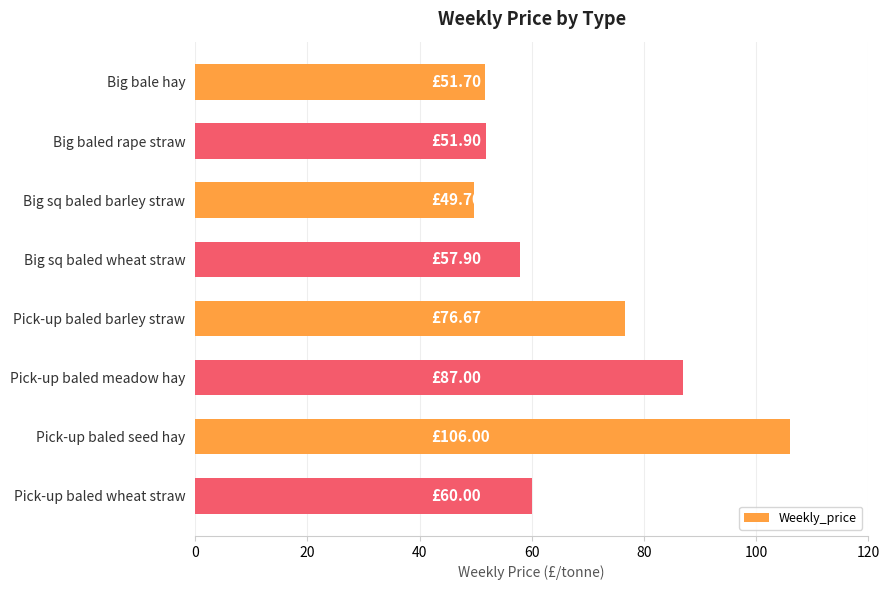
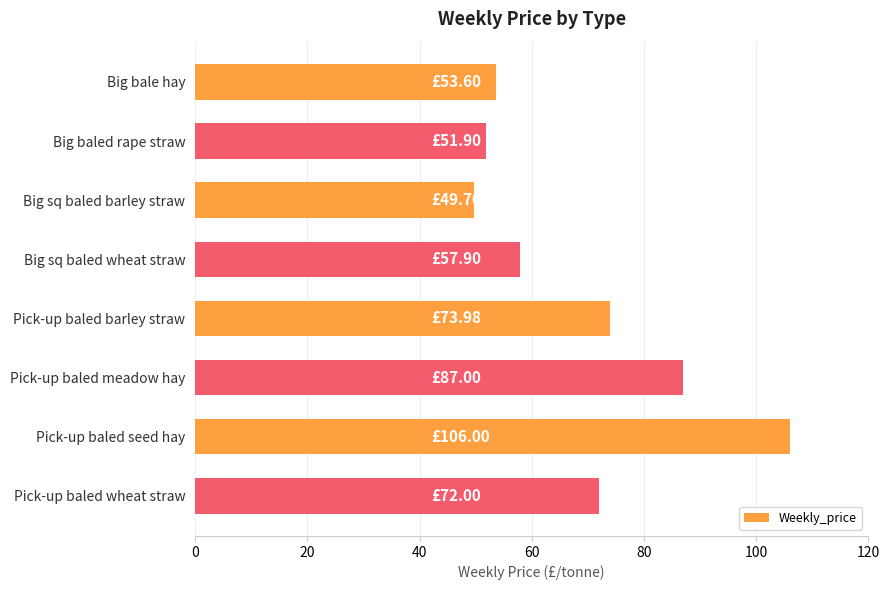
  {
-   "Big bale hay": "£51.70",
+   "Big bale hay": "£53.60",
    "Big baled rape straw": "£51.90",
    "Big sq baled barley straw": "£49.70",
    "Big sq baled wheat straw": "£57.90",
-   "Pick-up baled barley straw": "£76.67",
+   "Pick-up baled barley straw": "£73.98",
    "Pick-up baled meadow hay": "£87.00",
    "Pick-up baled seed hay": "£106.00",
-   "Pick-up baled wheat straw": "£60.00"
+   "Pick-up baled wheat straw": "£72.00"
  }
